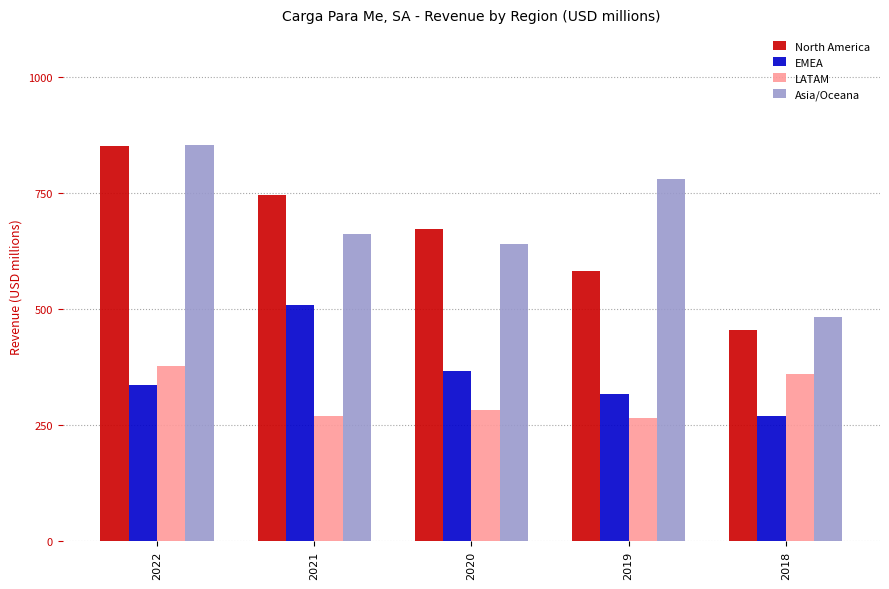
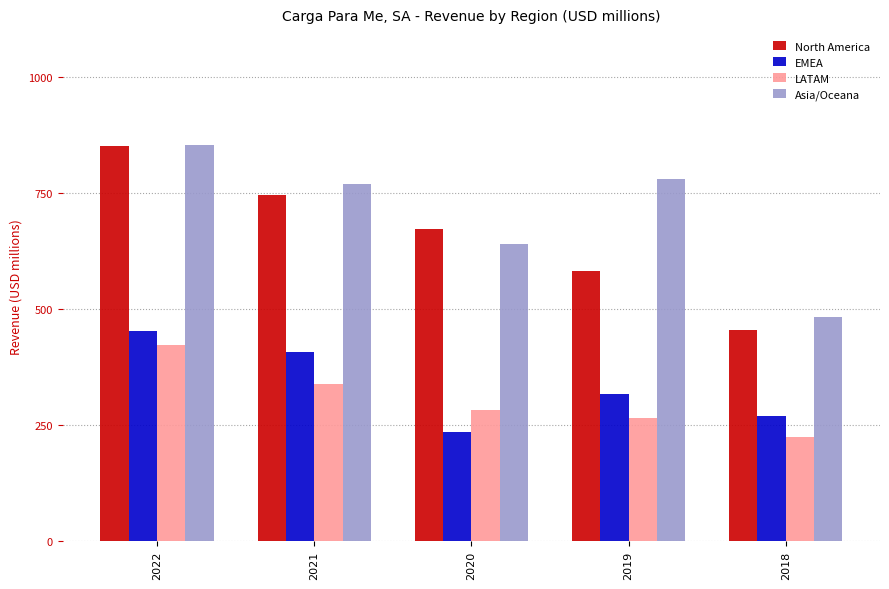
  {
    "North America": {
      "2022": 850,
      "2021": 750,
      "2020": 670,
      "2019": 580,
      "2018": 450
    },
    "EMEA": {
-     "2022": 340,
-     "2021": 510,
-     "2020": 370,
+     "2022": 450,
+     "2021": 410,
+     "2020": 240,
      "2019": 320,
      "2018": 270
    },
    "LATAM": {
-     "2022": 380,
-     "2021": 270,
+     "2022": 420,
+     "2021": 340,
      "2020": 280,
      "2019": 270,
-     "2018": 360
+     "2018": 220
    },
    "Asia/Oceana": {
      "2022": 850,
-     "2021": 660,
+     "2021": 770,
      "2020": 640,
      "2019": 780,
      "2018": 480
    }
  }
